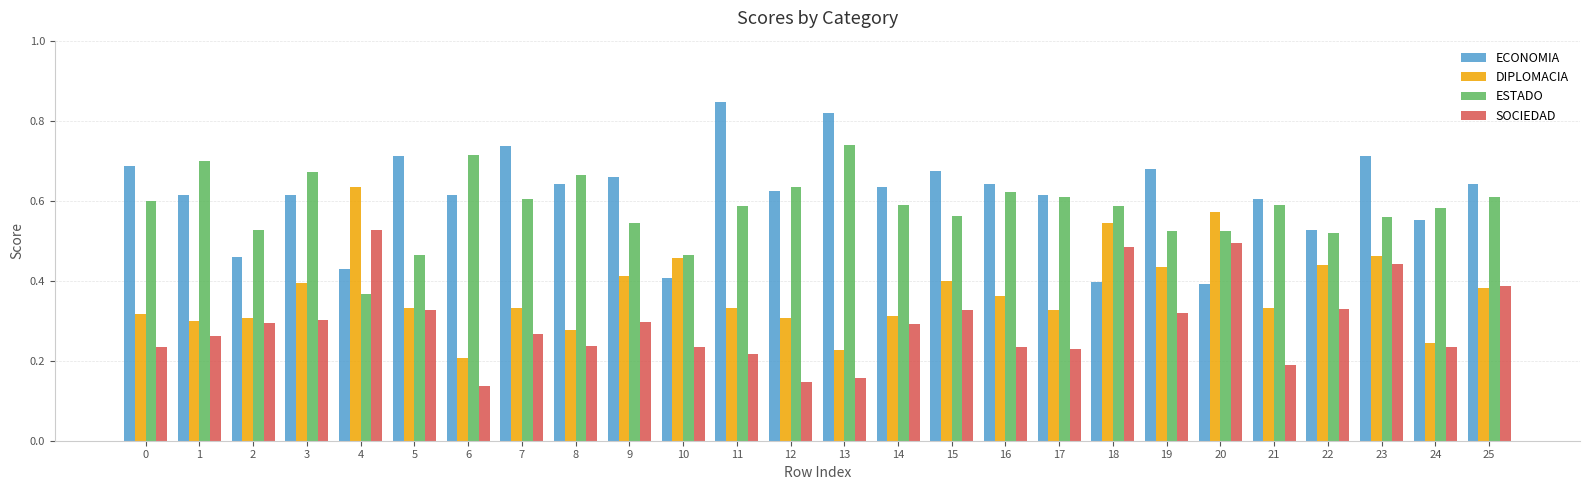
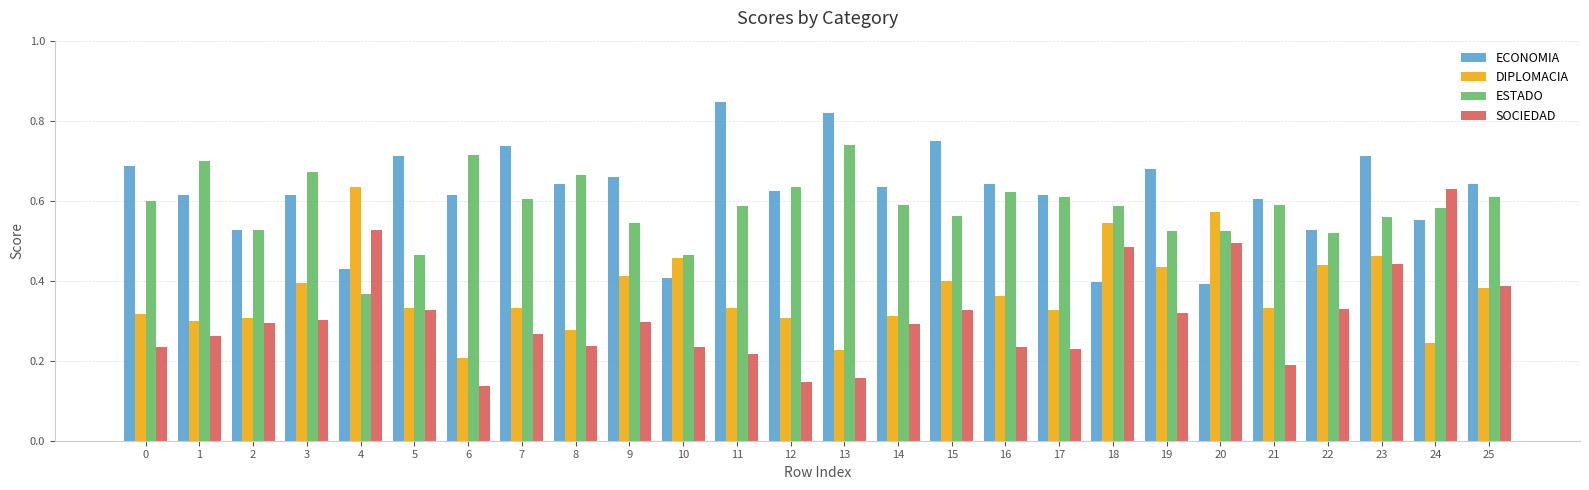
  {
    "ECONOMIA": {
      "0": 0.69,
      "1": 0.62,
-     "2": 0.46,
+     "2": 0.53,
      "3": 0.62,
      "4": 0.43,
      "5": 0.71,
      "6": 0.62,
      "7": 0.74,
      "8": 0.64,
      "9": 0.66,
      "10": 0.41,
      "11": 0.85,
      "12": 0.62,
      "13": 0.82,
      "14": 0.64,
-     "15": 0.67,
+     "15": 0.75,
      "16": 0.64,
      "17": 0.62,
      "18": 0.40,
      "19": 0.68,
      "20": 0.39,
      "21": 0.60,
      "22": 0.53,
      "23": 0.71,
      "24": 0.55,
      "25": 0.64
    },
    "DIPLOMACIA": {
      "0": 0.32,
      "1": 0.30,
      "2": 0.31,
      "3": 0.39,
      "4": 0.63,
      "5": 0.33,
      "6": 0.21,
      "7": 0.33,
      "8": 0.28,
      "9": 0.41,
      "10": 0.46,
      "11": 0.33,
      "12": 0.31,
      "13": 0.23,
      "14": 0.31,
      "15": 0.40,
      "16": 0.36,
      "17": 0.33,
      "18": 0.54,
      "19": 0.43,
      "20": 0.57,
      "21": 0.33,
      "22": 0.44,
      "23": 0.46,
      "24": 0.24,
      "25": 0.38
    },
    "ESTADO": {
      "0": 0.60,
      "1": 0.70,
      "2": 0.53,
      "3": 0.67,
      "4": 0.37,
      "5": 0.47,
      "6": 0.72,
      "7": 0.61,
      "8": 0.66,
      "9": 0.54,
      "10": 0.47,
      "11": 0.59,
      "12": 0.63,
      "13": 0.74,
      "14": 0.59,
      "15": 0.56,
      "16": 0.62,
      "17": 0.61,
      "18": 0.59,
      "19": 0.52,
      "20": 0.52,
      "21": 0.59,
      "22": 0.52,
      "23": 0.56,
      "24": 0.58,
      "25": 0.61
    },
    "SOCIEDAD": {
      "0": 0.24,
      "1": 0.26,
      "2": 0.29,
      "3": 0.30,
      "4": 0.53,
      "5": 0.33,
      "6": 0.14,
      "7": 0.27,
      "8": 0.24,
      "9": 0.30,
      "10": 0.23,
      "11": 0.22,
      "12": 0.15,
      "13": 0.16,
      "14": 0.29,
      "15": 0.33,
      "16": 0.24,
      "17": 0.23,
      "18": 0.49,
      "19": 0.32,
      "20": 0.49,
      "21": 0.19,
      "22": 0.33,
      "23": 0.44,
-     "24": 0.24,
+     "24": 0.63,
      "25": 0.39
    }
  }
